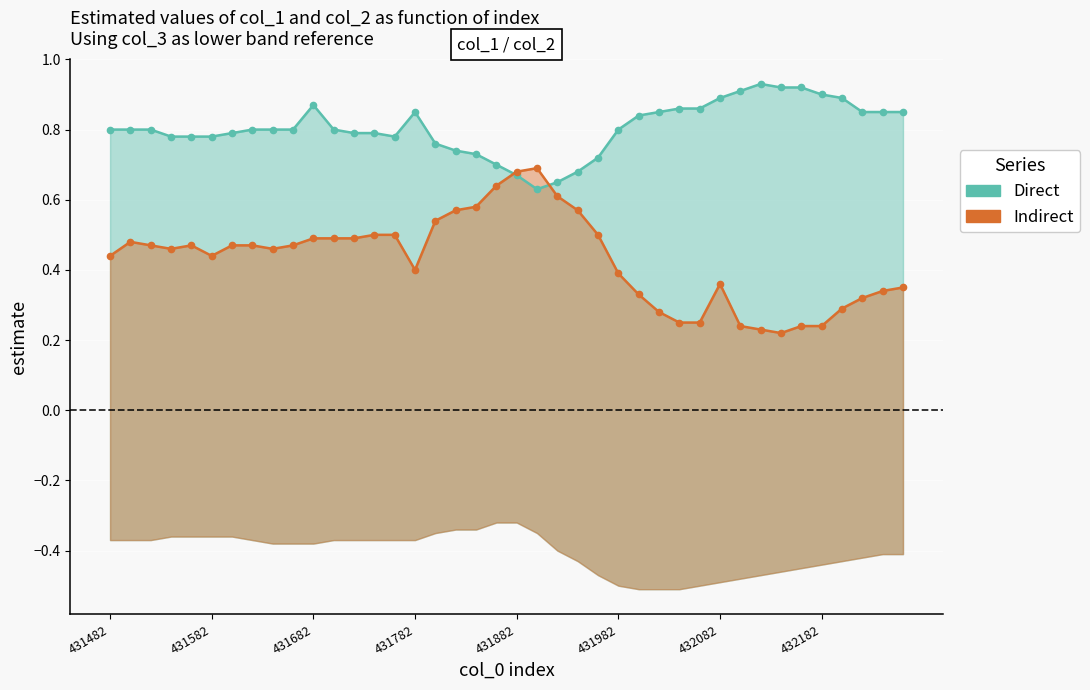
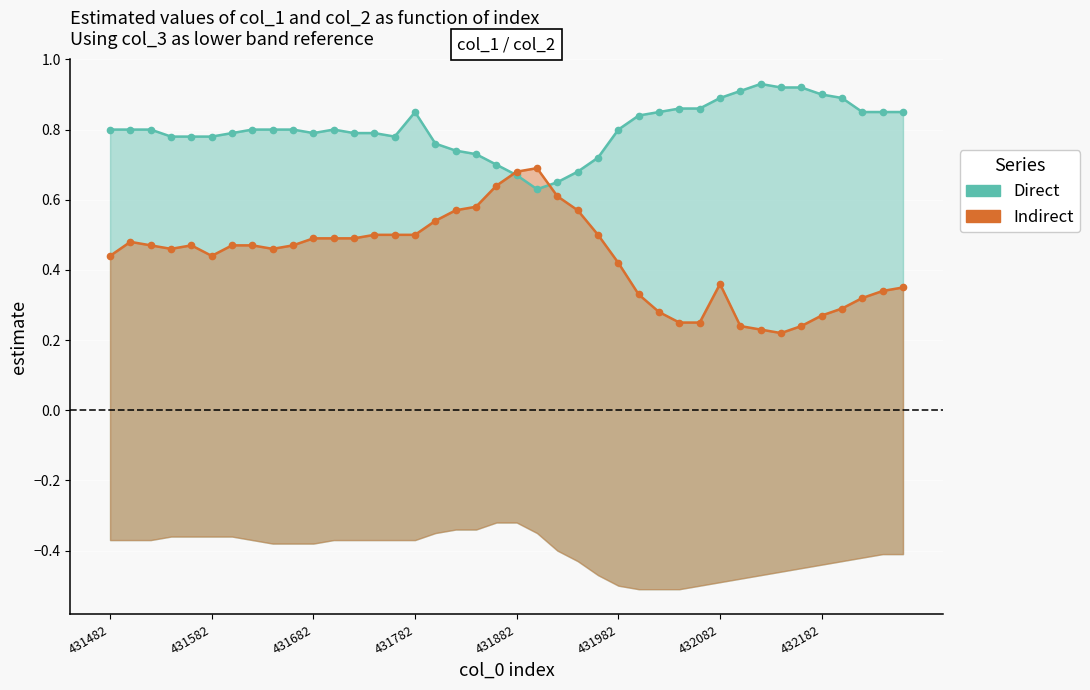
  {
    "Direct": {
      "431482": 0.80,
      "431582": 0.78,
-     "431682": 0.87,
+     "431682": 0.79,
      "431782": 0.85,
      "431882": 0.67,
      "431982": 0.80,
      "432082": 0.89,
      "432182": 0.90
    },
    "Indirect": {
      "431482": 0.44,
      "431582": 0.44,
      "431682": 0.49,
-     "431782": 0.4,
+     "431782": 0.5,
      "431882": 0.68,
-     "431982": 0.39,
+     "431982": 0.42,
      "432082": 0.36,
-     "432182": 0.24
+     "432182": 0.27
    }
  }
